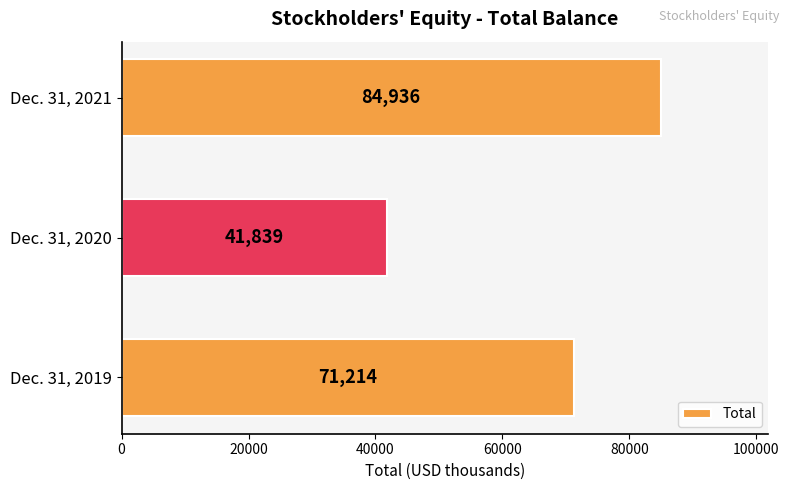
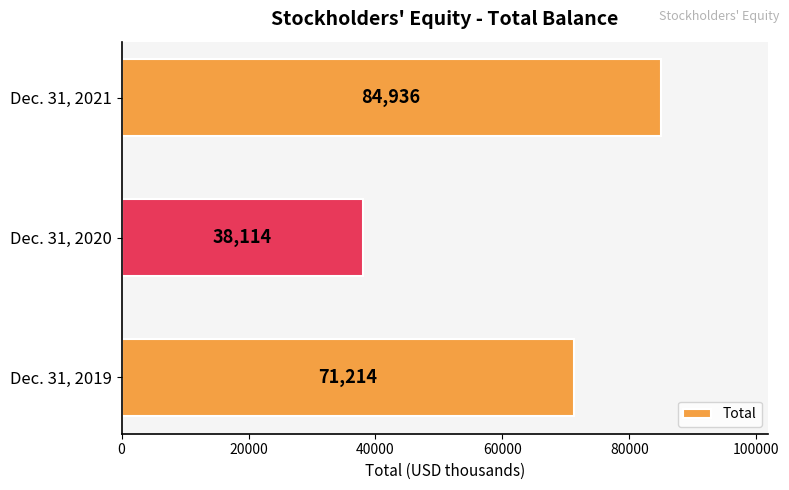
  {
    "Dec. 31, 2021": "84,936",
-   "Dec. 31, 2020": "41,839",
+   "Dec. 31, 2020": "38,114",
    "Dec. 31, 2019": "71,214"
  }
